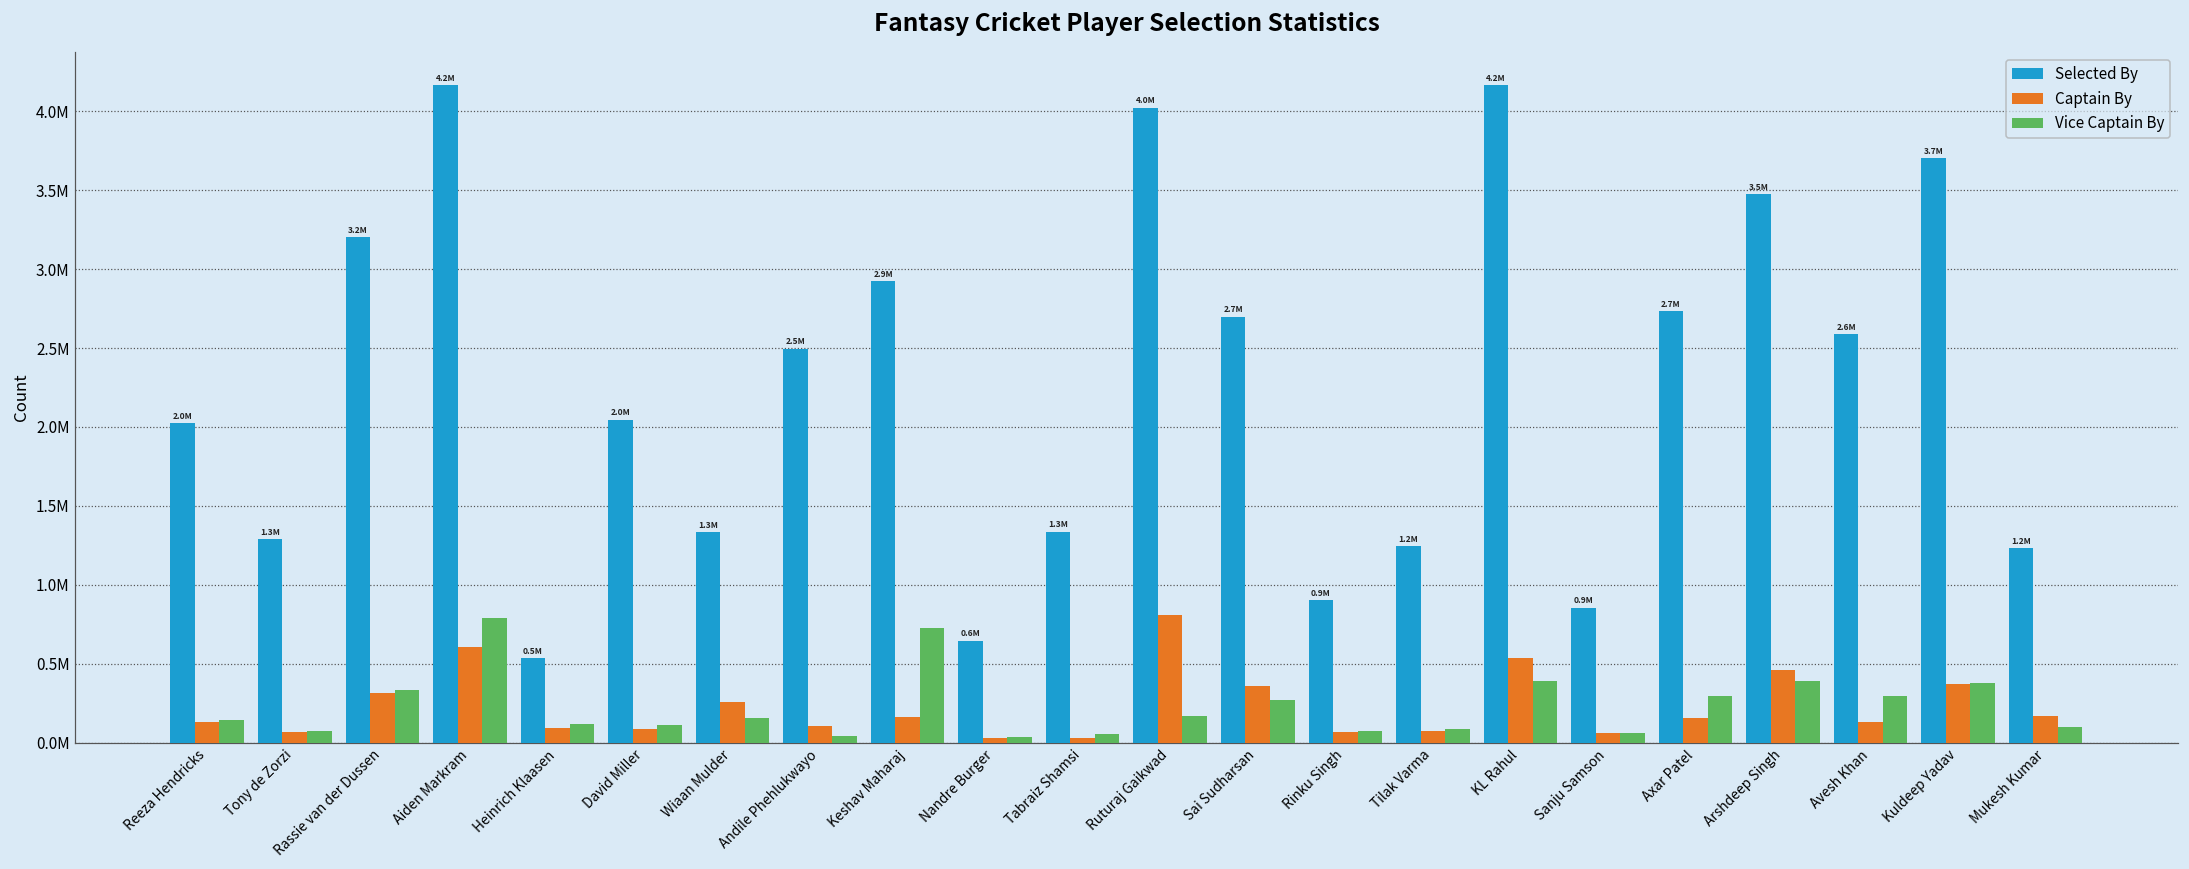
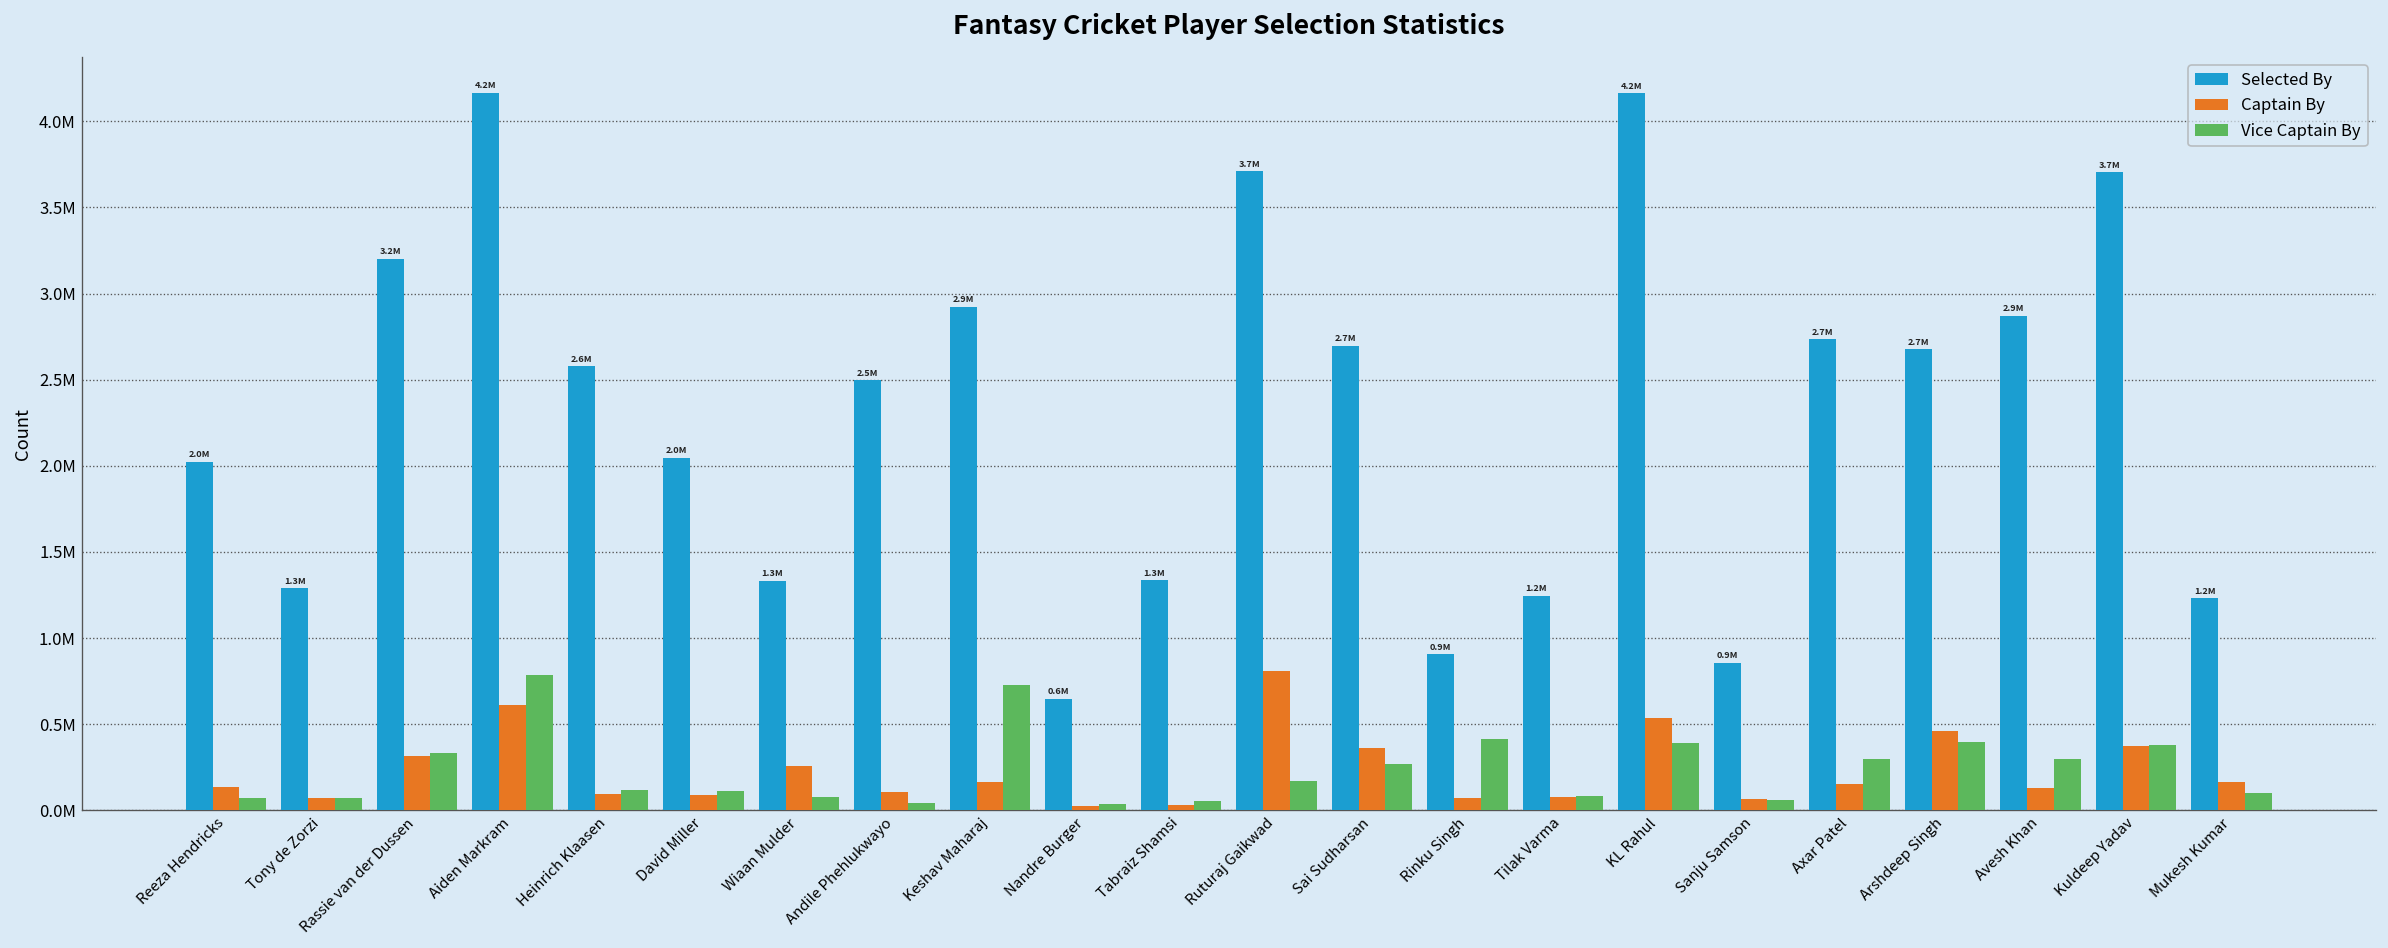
  {
    "Selected By": {
      "Reeza Hendricks": "2.0M",
      "Tony de Zorzi": "1.3M",
      "Rassie van der Dussen": "3.2M",
      "Aiden Markram": "4.2M",
-     "Heinrich Klaasen": "0.5M",
+     "Heinrich Klaasen": "2.6M",
      "David Miller": "2.0M",
      "Wiaan Mulder": "1.3M",
      "Andile Phehlukwayo": "2.5M",
      "Keshav Maharaj": "2.9M",
      "Nandre Burger": "0.6M",
      "Tabraiz Shamsi": "1.3M",
-     "Ruturaj Gaikwad": "4.0M",
+     "Ruturaj Gaikwad": "3.7M",
      "Sai Sudharsan": "2.7M",
      "Rinku Singh": "0.9M",
      "Tilak Varma": "1.2M",
      "KL Rahul": "4.2M",
      "Sanju Samson": "0.9M",
      "Axar Patel": "2.7M",
-     "Arshdeep Singh": "3.5M",
-     "Avesh Khan": "2.6M",
+     "Arshdeep Singh": "2.7M",
+     "Avesh Khan": "2.9M",
      "Kuldeep Yadav": "3.7M",
      "Mukesh Kumar": "1.2M"
    },
    "Captain By": {
      "Reeza Hendricks": "130000",
      "Tony de Zorzi": "70000",
      "Rassie van der Dussen": "310000",
      "Aiden Markram": "610000",
      "Heinrich Klaasen": "90000",
      "David Miller": "90000",
      "Wiaan Mulder": "260000",
      "Andile Phehlukwayo": "100000",
      "Keshav Maharaj": "160000",
      "Nandre Burger": "30000",
      "Tabraiz Shamsi": "30000",
      "Ruturaj Gaikwad": "810000",
      "Sai Sudharsan": "360000",
      "Rinku Singh": "70000",
      "Tilak Varma": "80000",
      "KL Rahul": "540000",
      "Sanju Samson": "60000",
      "Axar Patel": "150000",
      "Arshdeep Singh": "460000",
      "Avesh Khan": "130000",
      "Kuldeep Yadav": "370000",
      "Mukesh Kumar": "170000"
    },
    "Vice Captain By": {
-     "Reeza Hendricks": "150000",
+     "Reeza Hendricks": "70000",
      "Tony de Zorzi": "70000",
      "Rassie van der Dussen": "330000",
      "Aiden Markram": "790000",
      "Heinrich Klaasen": "120000",
      "David Miller": "110000",
-     "Wiaan Mulder": "160000",
+     "Wiaan Mulder": "80000",
      "Andile Phehlukwayo": "40000",
      "Keshav Maharaj": "730000",
      "Nandre Burger": "40000",
      "Tabraiz Shamsi": "50000",
      "Ruturaj Gaikwad": "170000",
      "Sai Sudharsan": "270000",
-     "Rinku Singh": "70000",
+     "Rinku Singh": "420000",
      "Tilak Varma": "80000",
      "KL Rahul": "390000",
      "Sanju Samson": "60000",
      "Axar Patel": "300000",
      "Arshdeep Singh": "390000",
      "Avesh Khan": "300000",
      "Kuldeep Yadav": "380000",
      "Mukesh Kumar": "100000"
    }
  }
